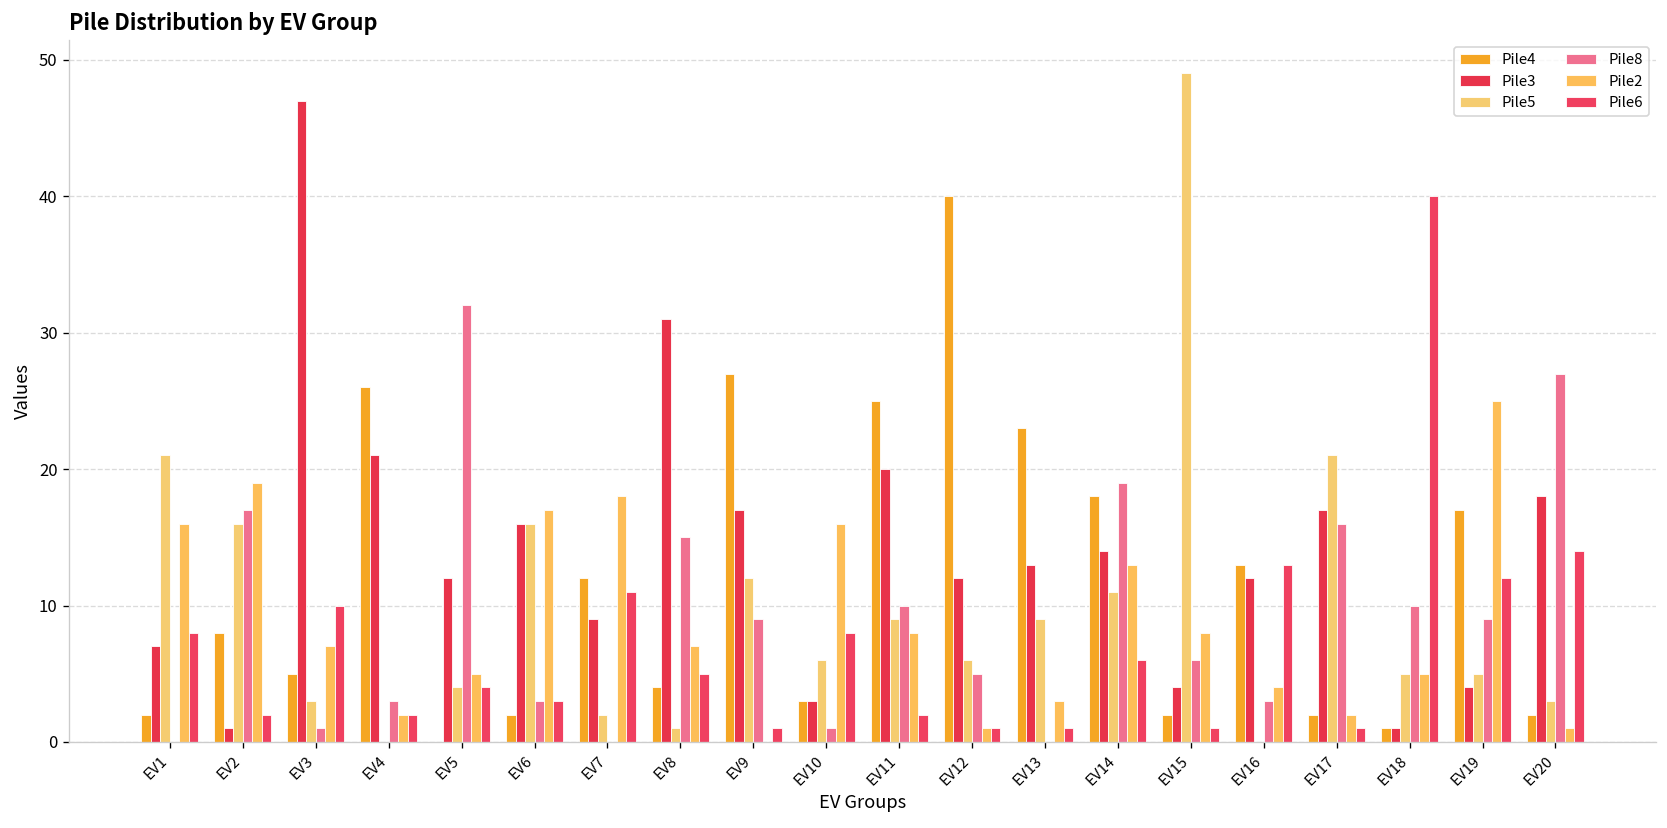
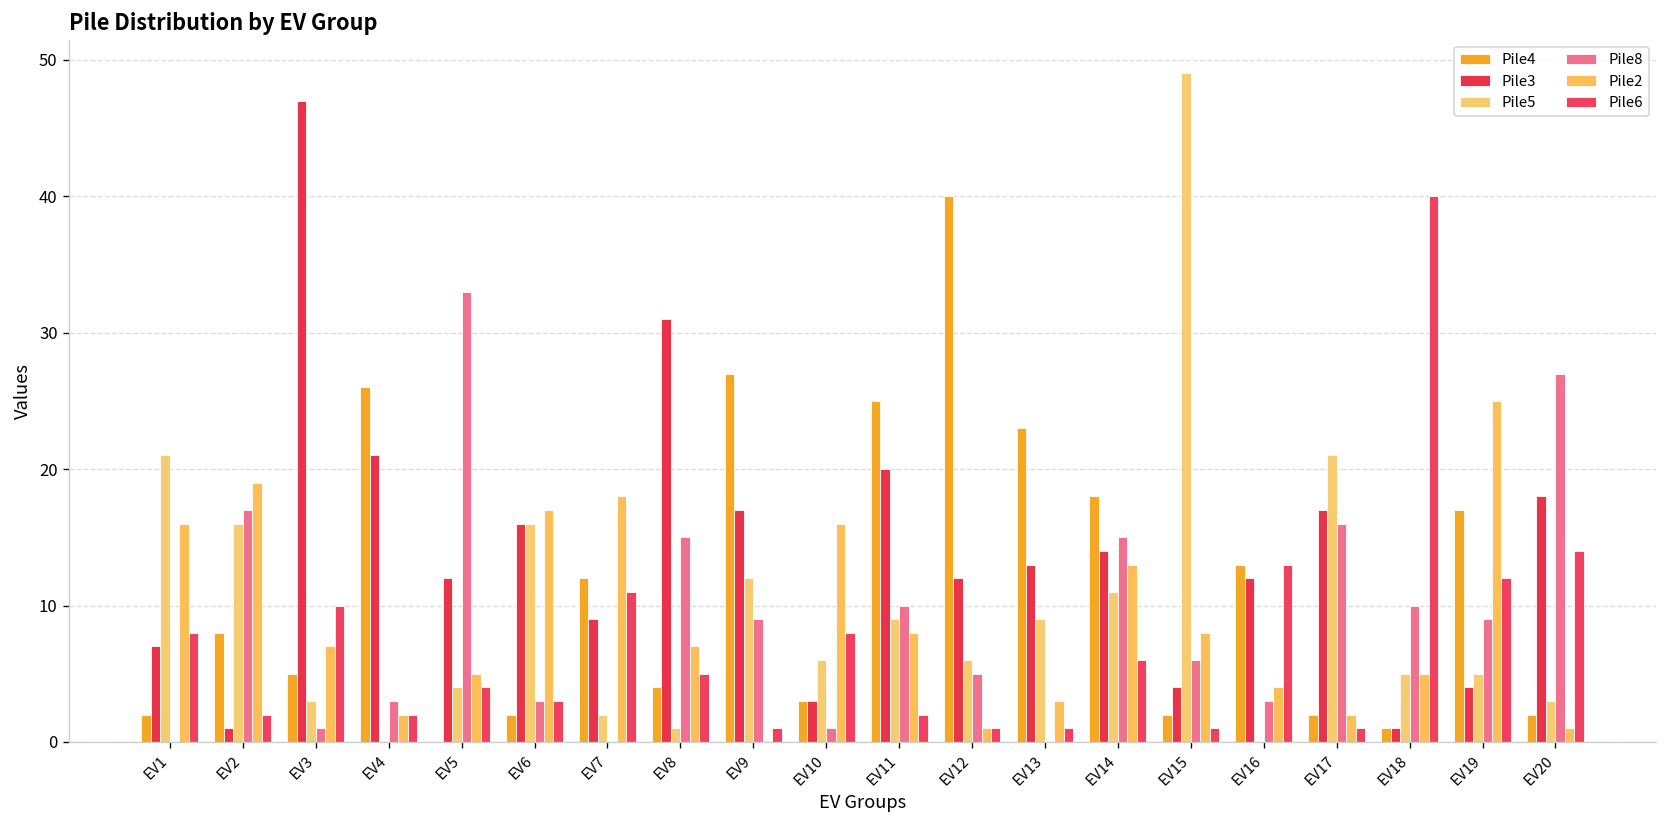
  {
    "Pile8": {
      "EV1": 0,
      "EV2": 17,
      "EV3": 1,
      "EV4": 3,
-     "EV5": 32,
+     "EV5": 33,
      "EV6": 3,
      "EV7": 0,
      "EV8": 15,
      "EV9": 9,
      "EV10": 1,
      "EV11": 10,
      "EV12": 5,
      "EV13": 0,
-     "EV14": 19,
+     "EV14": 15,
      "EV15": 6,
      "EV16": 3,
      "EV17": 16,
      "EV18": 10,
      "EV19": 9,
      "EV20": 27
    }
  }
